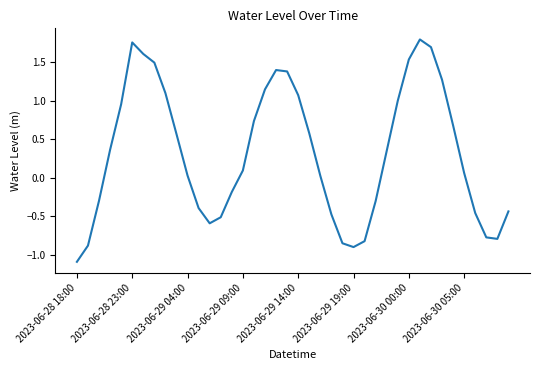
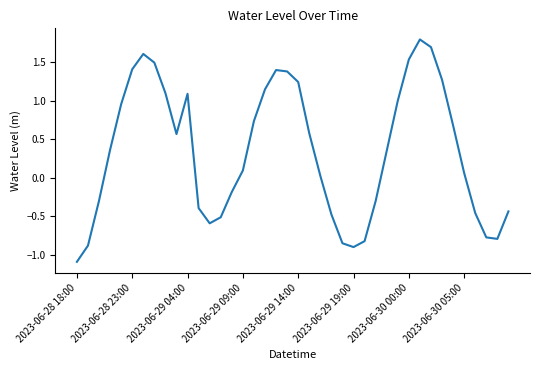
  {
    "2023-06-28 18:00": -1.1,
-   "2023-06-28 23:00": 1.8,
-   "2023-06-29 04:00": 0.0,
+   "2023-06-28 23:00": 1.4,
+   "2023-06-29 04:00": 1.1,
    "2023-06-29 09:00": 0.1,
-   "2023-06-29 14:00": 1.1,
+   "2023-06-29 14:00": 1.2,
    "2023-06-29 19:00": -0.9,
    "2023-06-30 00:00": 1.5,
    "2023-06-30 05:00": 0.1
  }
